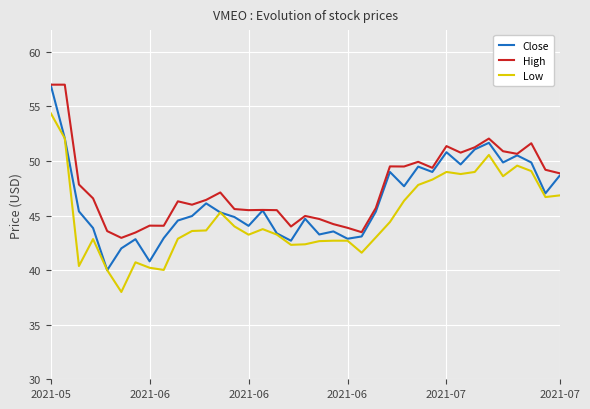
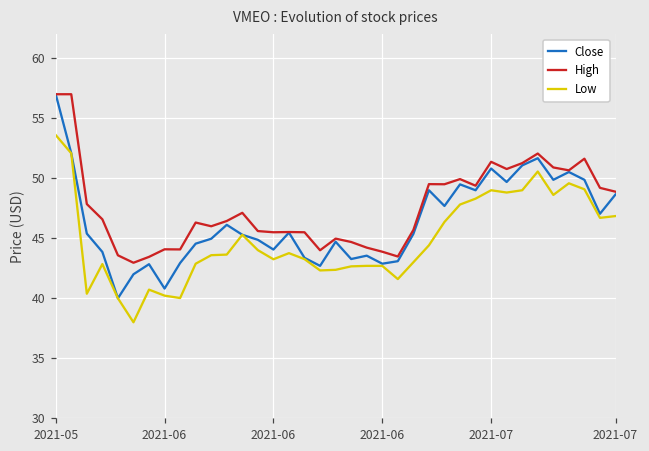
  {
    "Low": {
-     "2021-05": 54.4
+     "2021-05": 53.6
    }
  }
